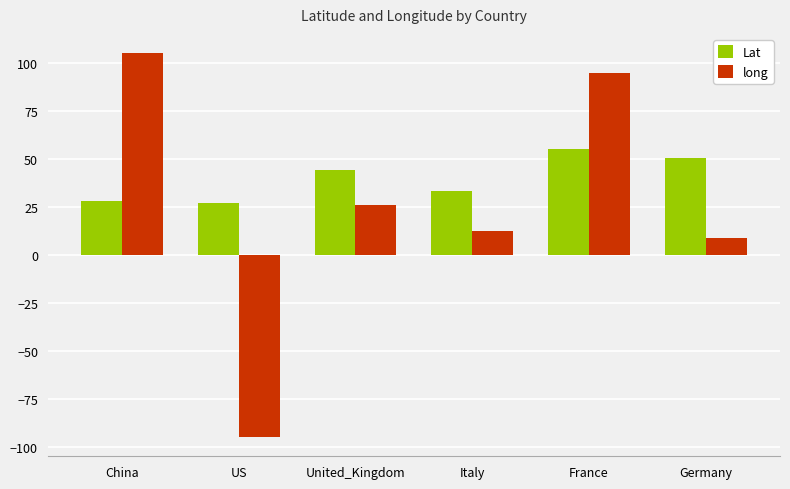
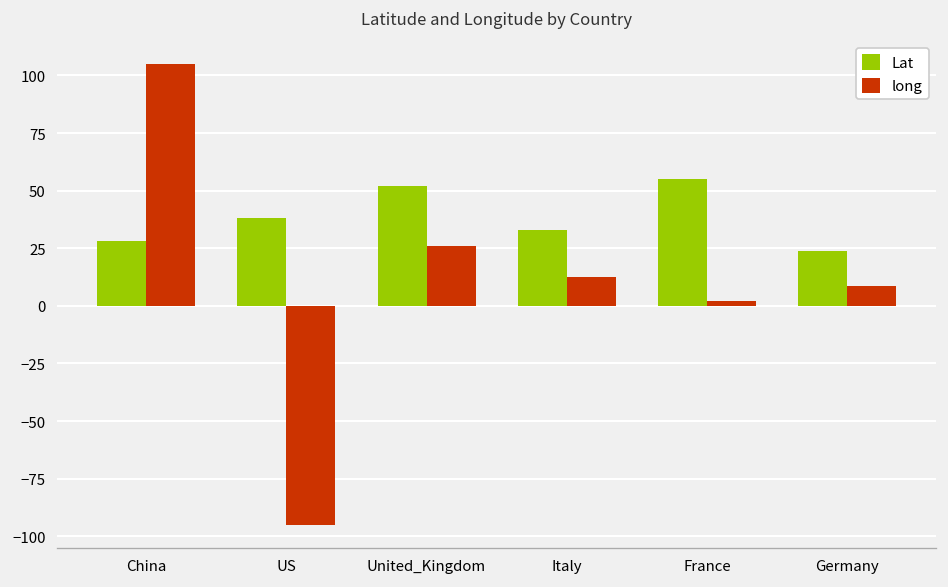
  {
    "Lat": {
      "China": 28,
-     "US": 27,
-     "United_Kingdom": 44,
+     "US": 38,
+     "United_Kingdom": 52,
      "Italy": 33,
      "France": 55,
-     "Germany": 50
+     "Germany": 24
    },
    "long": {
      "China": 105,
      "US": -95,
      "United_Kingdom": 26,
      "Italy": 13,
-     "France": 95,
+     "France": 2,
      "Germany": 9
    }
  }
